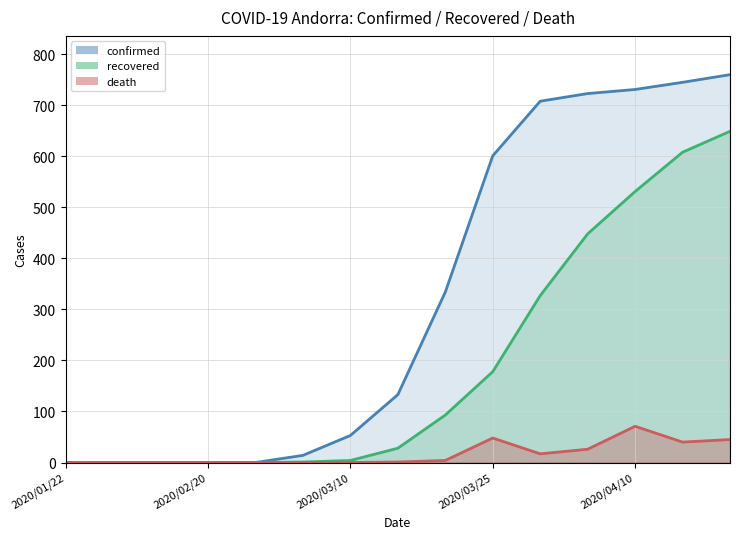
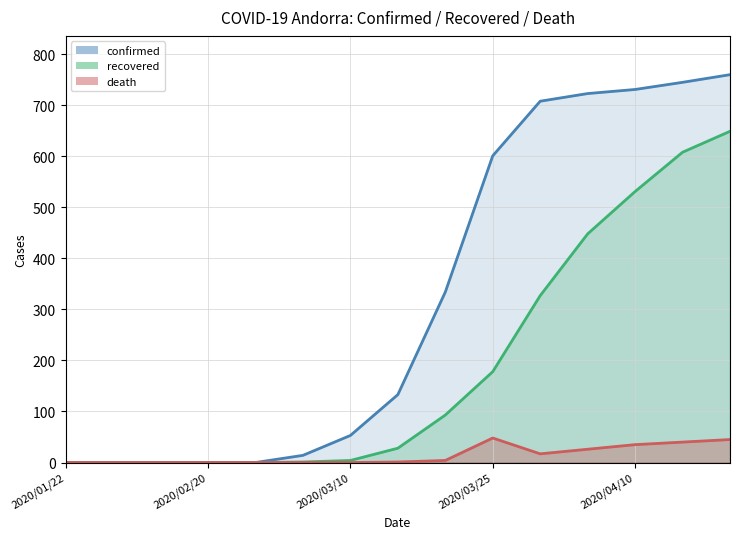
  {
    "death": {
      "2020/03/25": 50,
-     "2020/04/10": 70
+     "2020/04/10": 40
    }
  }
